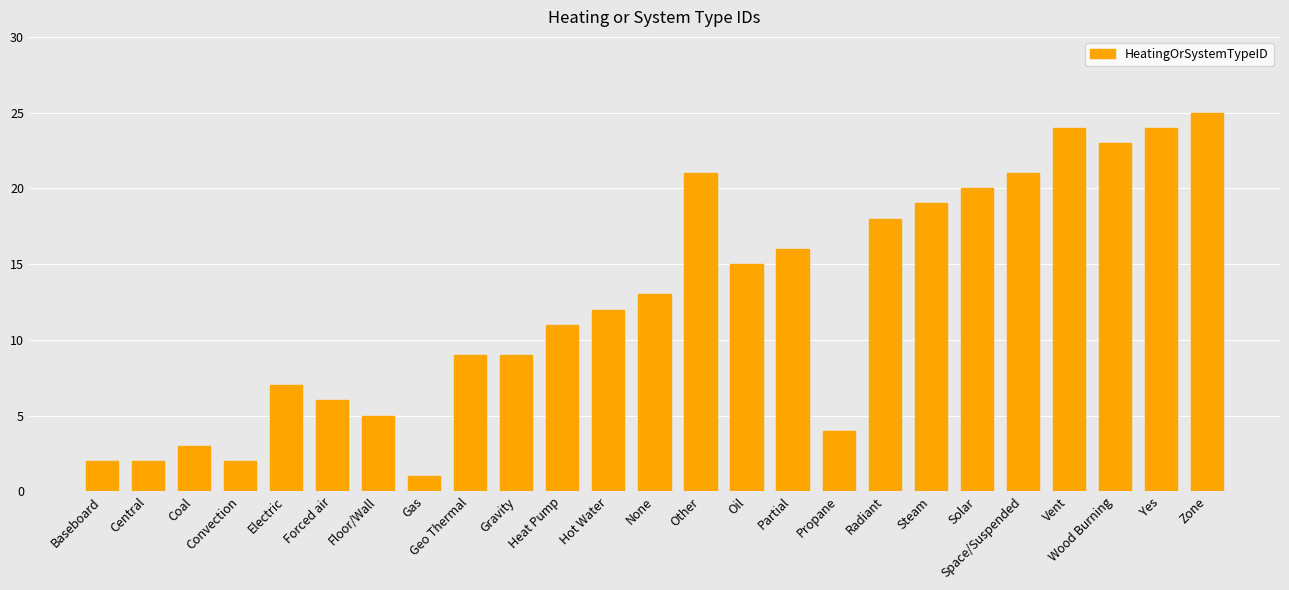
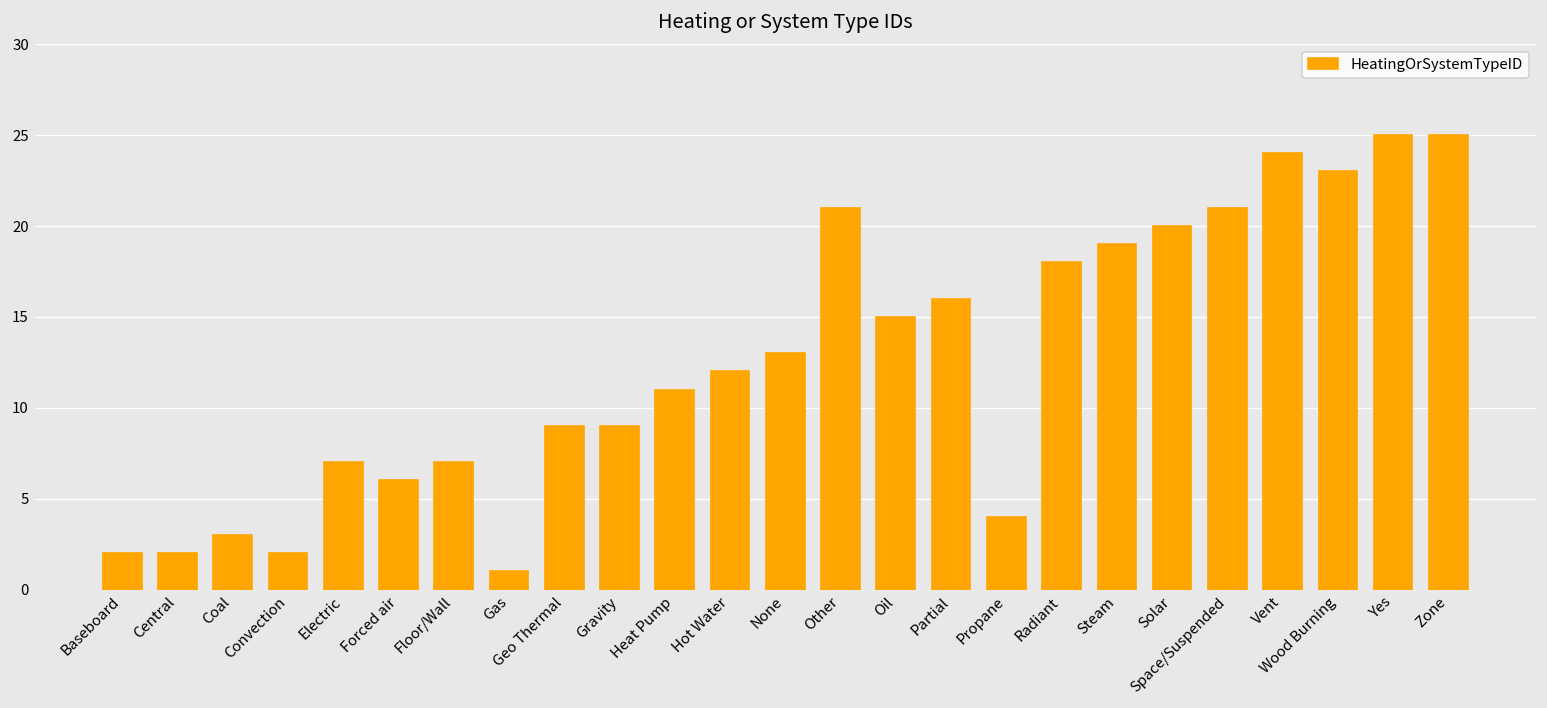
  {
    "Baseboard": 2,
    "Central": 2,
    "Coal": 3,
    "Convection": 2,
    "Electric": 7,
    "Forced air": 6,
-   "Floor/Wall": 5,
+   "Floor/Wall": 7,
    "Gas": 1,
    "Geo Thermal": 9,
    "Gravity": 9,
    "Heat Pump": 11,
    "Hot Water": 12,
    "None": 13,
    "Other": 21,
    "Oil": 15,
    "Partial": 16,
    "Propane": 4,
    "Radiant": 18,
    "Steam": 19,
    "Solar": 20,
    "Space/Suspended": 21,
    "Vent": 24,
    "Wood Burning": 23,
-   "Yes": 24,
+   "Yes": 25,
    "Zone": 25
  }
